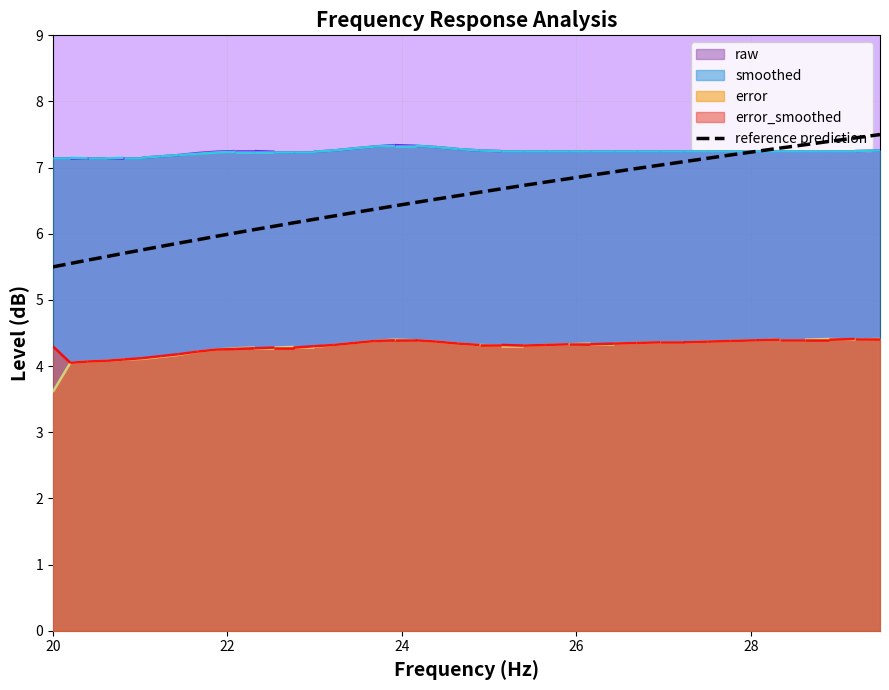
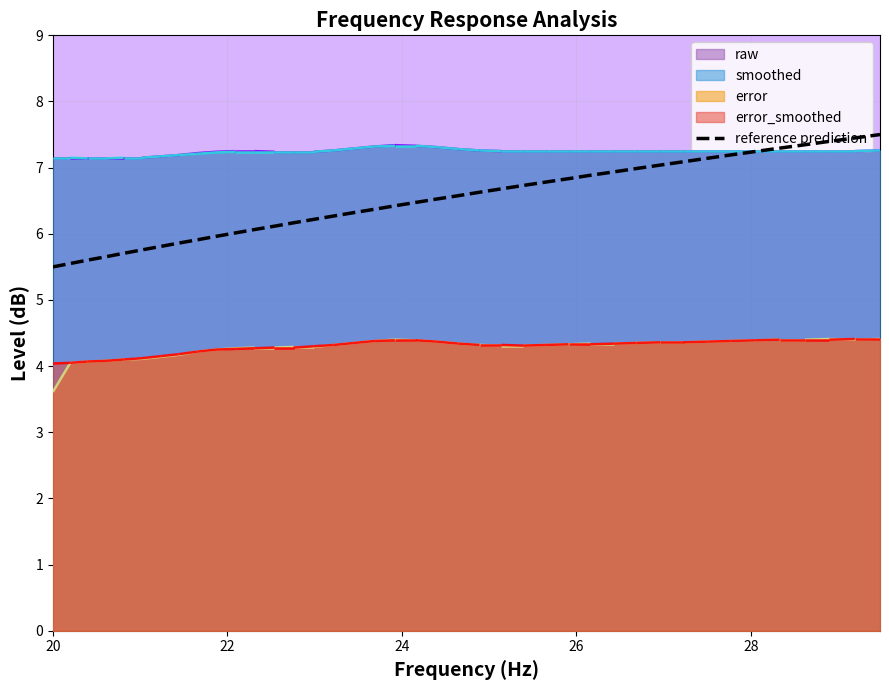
  {
    "reference prediction": {
      "20": 5.5
    },
    "error": {
      "20": 3.6
    },
    "error_smoothed": {
-     "20": 4.3
+     "20": 4.0
    }
  }
